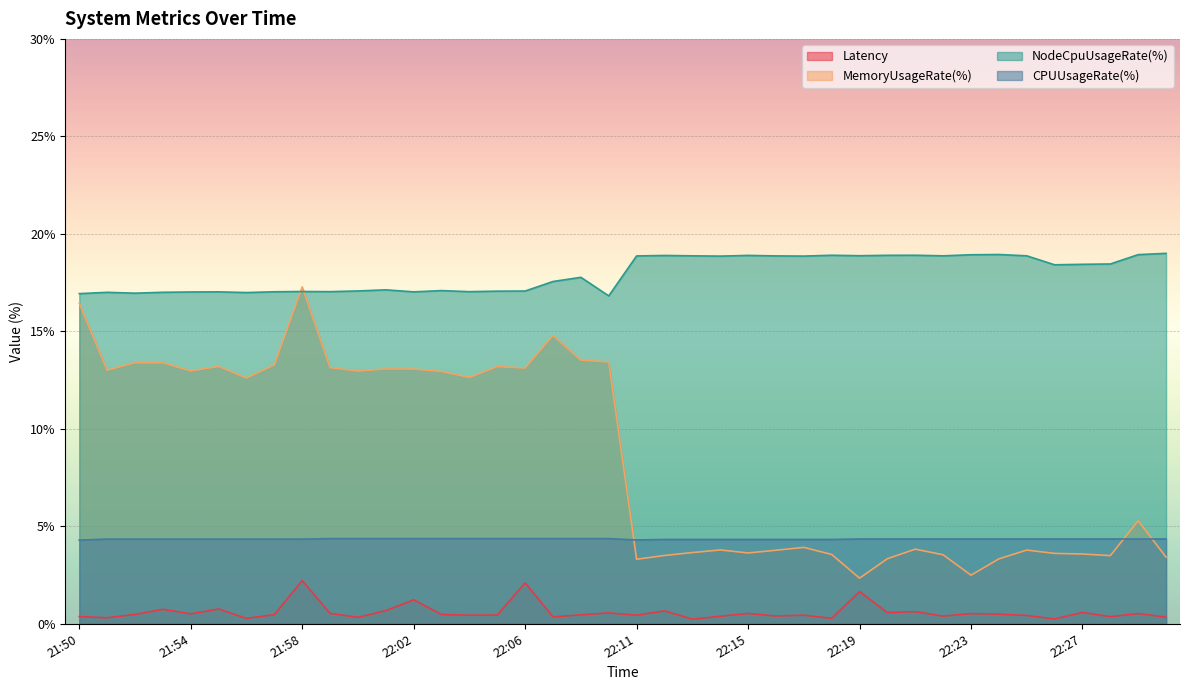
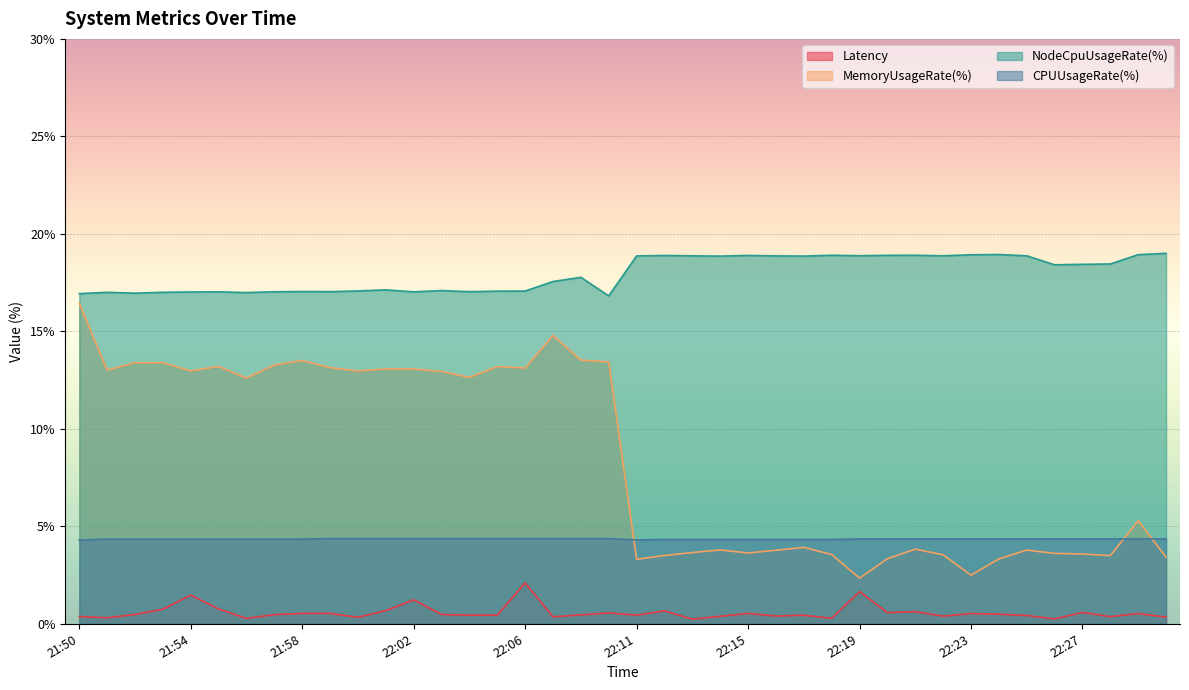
  {
    "Latency": {
      "21:50": "0.4%",
-     "21:54": "0.5%",
-     "21:58": "2.2%",
+     "21:54": "1.5%",
+     "21:58": "0.5%",
      "22:02": "1.2%",
      "22:06": "2.1%",
      "22:11": "0.4%",
      "22:15": "0.5%",
      "22:19": "1.7%",
      "22:23": "0.5%",
      "22:27": "0.6%"
    },
    "MemoryUsageRate(%)": {
      "21:50": "16.4%",
      "21:54": "13.0%",
-     "21:58": "17.3%",
+     "21:58": "13.5%",
      "22:02": "13.1%",
      "22:06": "13.1%",
      "22:11": "3.3%",
      "22:15": "3.6%",
      "22:19": "2.3%",
      "22:23": "2.5%",
      "22:27": "3.6%"
    }
  }
